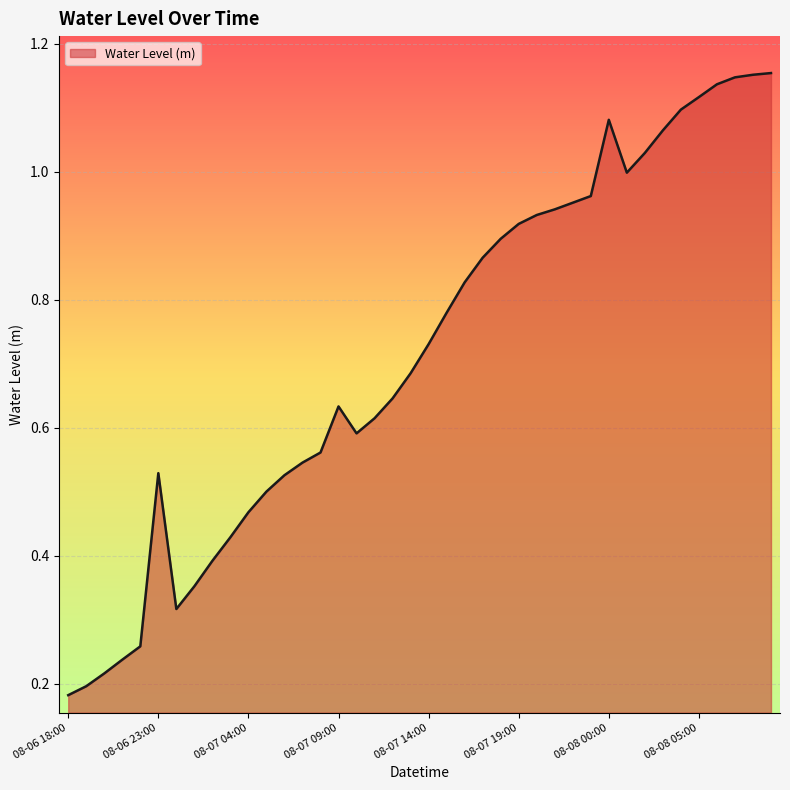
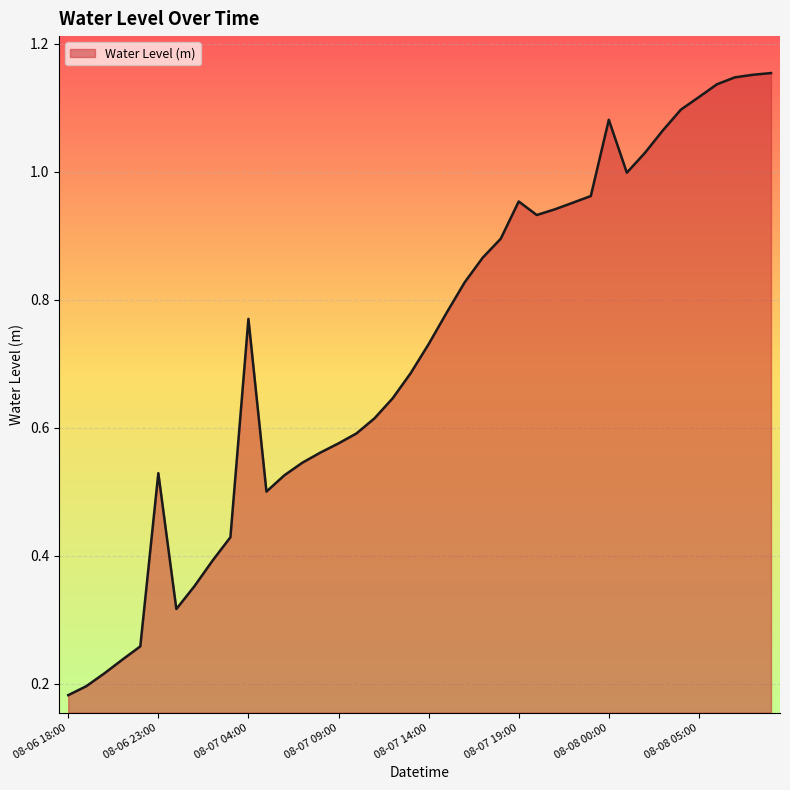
  {
    "08-06 18:00": 0.18,
    "08-06 23:00": 0.53,
-   "08-07 04:00": 0.47,
-   "08-07 09:00": 0.63,
+   "08-07 04:00": 0.77,
+   "08-07 09:00": 0.58,
    "08-07 14:00": 0.73,
-   "08-07 19:00": 0.92,
+   "08-07 19:00": 0.95,
    "08-08 00:00": 1.08,
    "08-08 05:00": 1.12
  }
